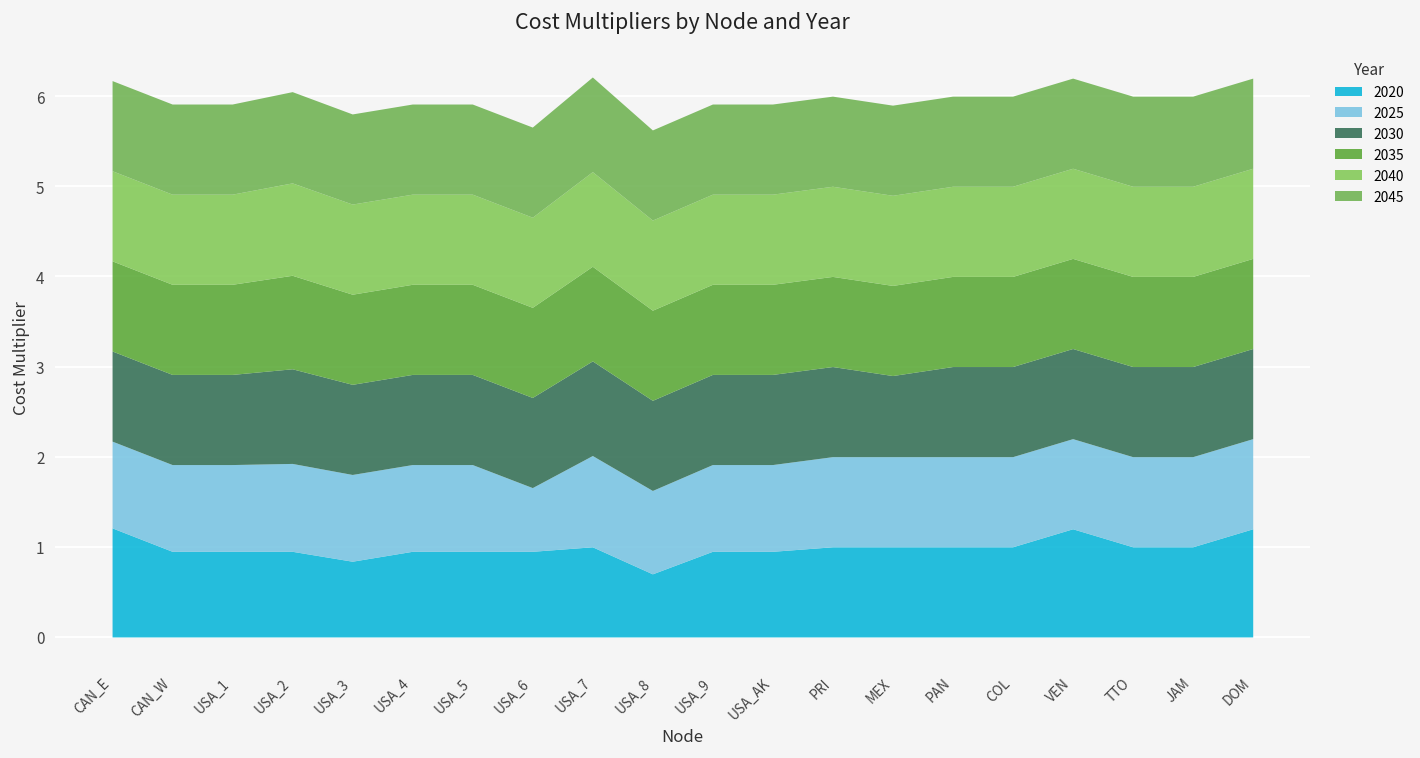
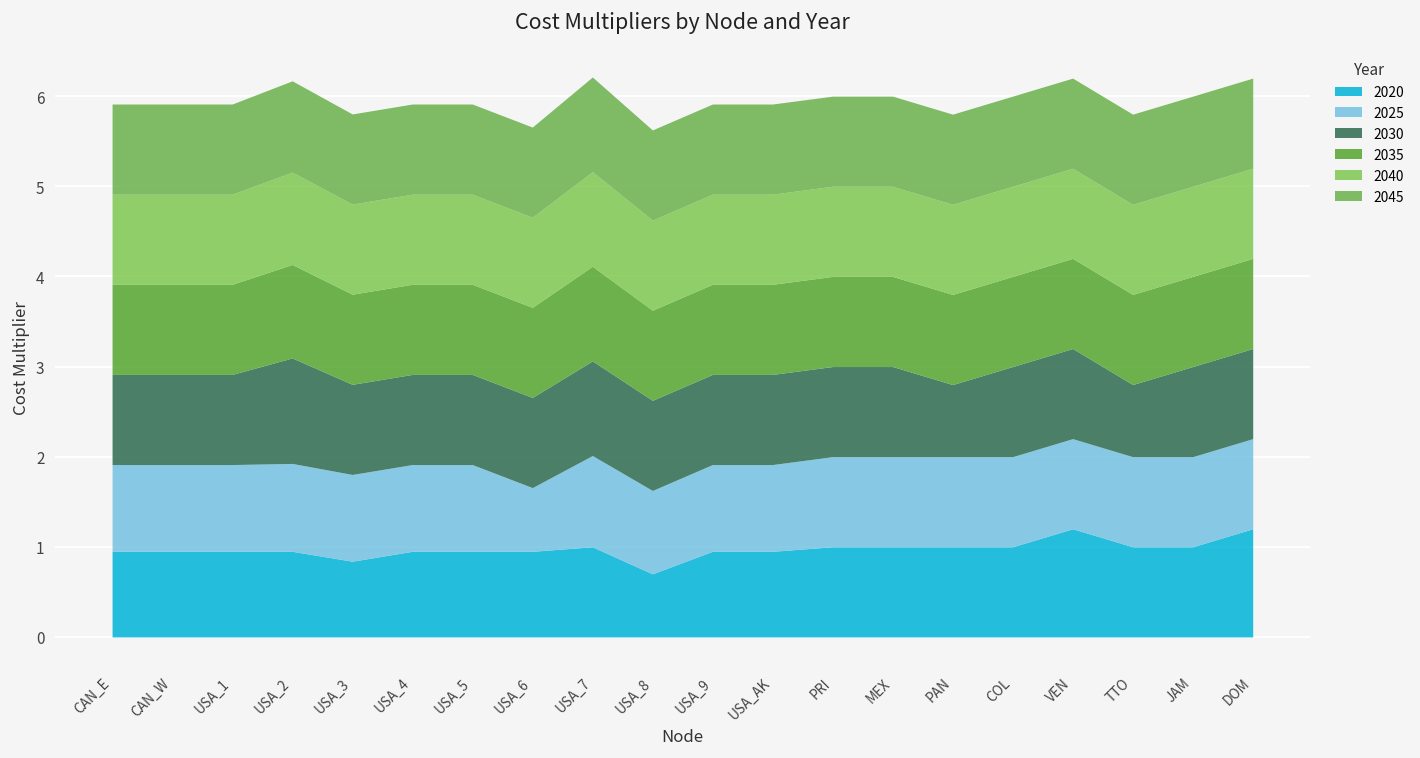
  {
    "2020": {
-     "CAN_E": 1.2,
+     "CAN_E": 1.0,
      "CAN_W": 1.0,
      "USA_1": 1.0,
      "USA_2": 1.0,
      "USA_3": 0.8,
      "USA_4": 1.0,
      "USA_5": 1.0,
      "USA_6": 1.0,
      "USA_7": 1.0,
      "USA_8": 0.7,
      "USA_9": 1.0,
      "USA_AK": 1.0,
      "PRI": 1.0,
      "MEX": 1.0,
      "PAN": 1.0,
      "COL": 1.0,
      "VEN": 1.2,
      "TTO": 1.0,
      "JAM": 1.0,
      "DOM": 1.2
    },
    "2025": {
      "CAN_E": 1.0,
      "CAN_W": 1.0,
      "USA_1": 1.0,
      "USA_2": 1.0,
      "USA_3": 1.0,
      "USA_4": 1.0,
      "USA_5": 1.0,
      "USA_6": 0.7,
      "USA_7": 1.0,
      "USA_8": 0.9,
      "USA_9": 1.0,
      "USA_AK": 1.0,
      "PRI": 1.0,
      "MEX": 1.0,
      "PAN": 1.0,
      "COL": 1.0,
      "VEN": 1.0,
      "TTO": 1.0,
      "JAM": 1.0,
      "DOM": 1.0
    },
    "2030": {
      "CAN_E": 1.0,
      "CAN_W": 1.0,
      "USA_1": 1.0,
-     "USA_2": 1.0,
+     "USA_2": 1.2,
      "USA_3": 1.0,
      "USA_4": 1.0,
      "USA_5": 1.0,
      "USA_6": 1.0,
      "USA_7": 1.0,
      "USA_8": 1.0,
      "USA_9": 1.0,
      "USA_AK": 1.0,
      "PRI": 1.0,
-     "MEX": 0.9,
-     "PAN": 1.0,
+     "MEX": 1.0,
+     "PAN": 0.8,
      "COL": 1.0,
      "VEN": 1.0,
-     "TTO": 1.0,
+     "TTO": 0.8,
      "JAM": 1.0,
      "DOM": 1.0
    }
  }
